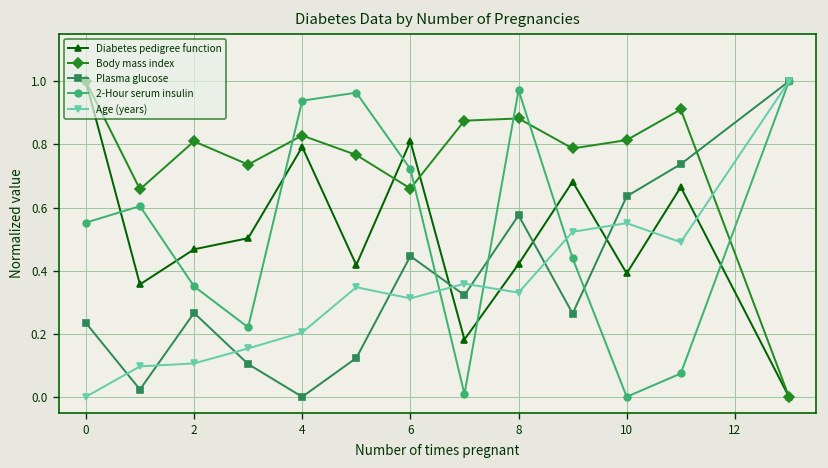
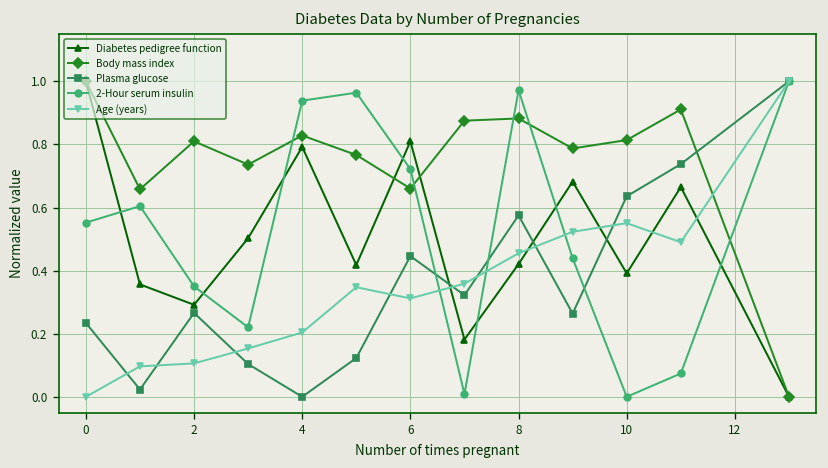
  {
    "Diabetes pedigree function": {
-     "2": 0.47,
+     "2": 0.29,
      "4": 0.79,
      "6": 0.81,
      "8": 0.42,
      "10": 0.39
    },
    "Age (years)": {
      "0": 0.00,
      "2": 0.11,
      "4": 0.20,
      "6": 0.31,
-     "8": 0.33,
+     "8": 0.45,
      "10": 0.55
    }
  }
